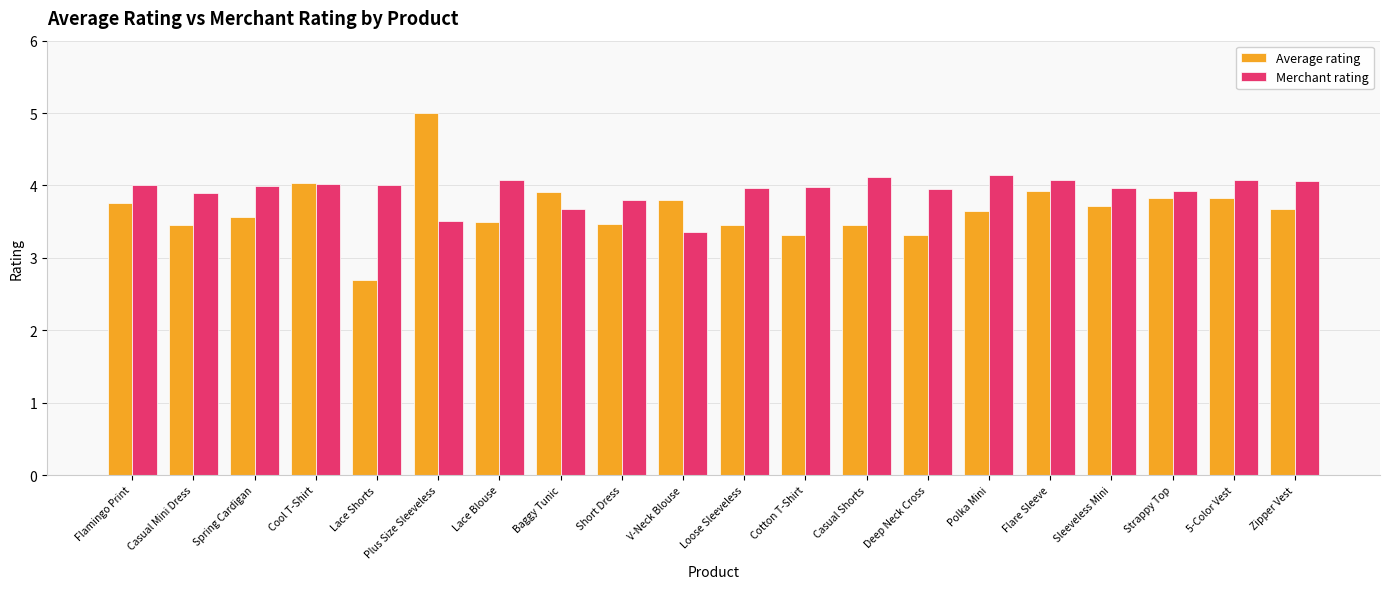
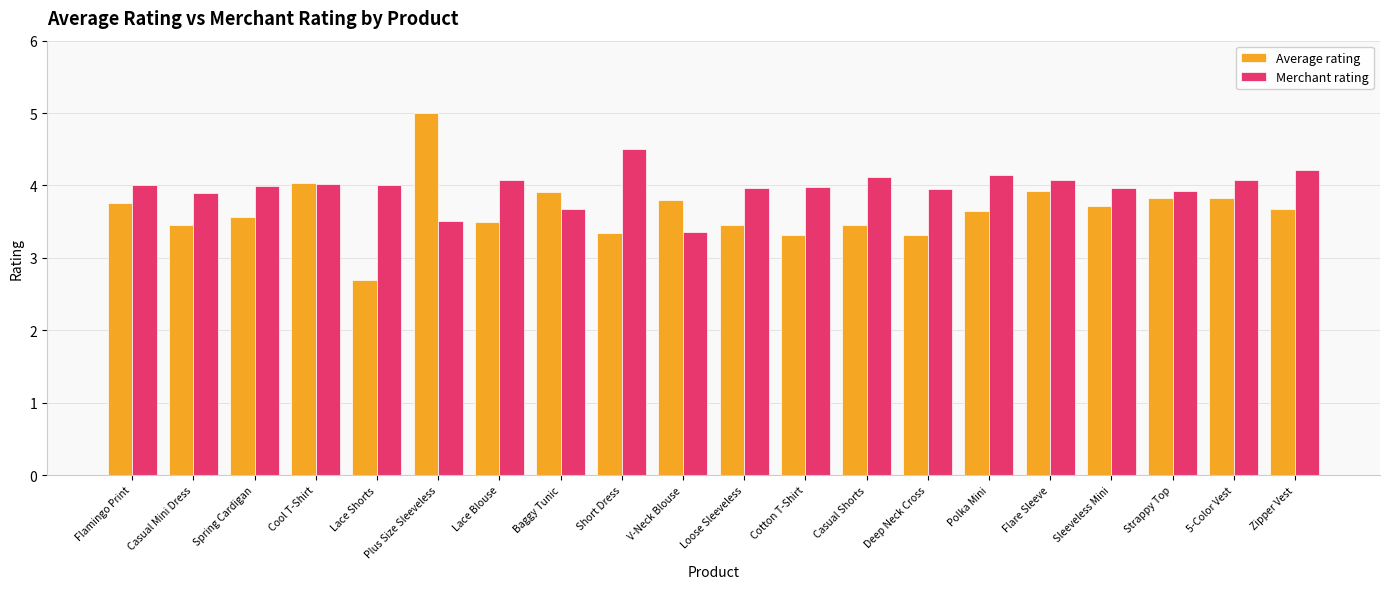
  {
    "Average rating": {
      "Flamingo Print": 3.8,
      "Casual Mini Dress": 3.5,
      "Spring Cardigan": 3.6,
      "Cool T-Shirt": 4.0,
      "Lace Shorts": 2.7,
      "Plus Size Sleeveless": 5.0,
      "Lace Blouse": 3.5,
      "Baggy Tunic": 3.9,
-     "Short Dress": 3.5,
+     "Short Dress": 3.4,
      "V-Neck Blouse": 3.8,
      "Loose Sleeveless": 3.5,
      "Cotton T-Shirt": 3.3,
      "Casual Shorts": 3.5,
      "Deep Neck Cross": 3.3,
      "Polka Mini": 3.7,
      "Flare Sleeve": 3.9,
      "Sleeveless Mini": 3.7,
      "Strappy Top": 3.8,
      "5-Color Vest": 3.8,
      "Zipper Vest": 3.7
    },
    "Merchant rating": {
      "Flamingo Print": 4.0,
      "Casual Mini Dress": 3.9,
      "Spring Cardigan": 4.0,
      "Cool T-Shirt": 4.0,
      "Lace Shorts": 4.0,
      "Plus Size Sleeveless": 3.5,
      "Lace Blouse": 4.1,
      "Baggy Tunic": 3.7,
-     "Short Dress": 3.8,
+     "Short Dress": 4.5,
      "V-Neck Blouse": 3.4,
      "Loose Sleeveless": 4.0,
      "Cotton T-Shirt": 4.0,
      "Casual Shorts": 4.1,
      "Deep Neck Cross": 4.0,
      "Polka Mini": 4.1,
      "Flare Sleeve": 4.1,
      "Sleeveless Mini": 4.0,
      "Strappy Top": 3.9,
      "5-Color Vest": 4.1,
-     "Zipper Vest": 4.1
+     "Zipper Vest": 4.2
    }
  }
